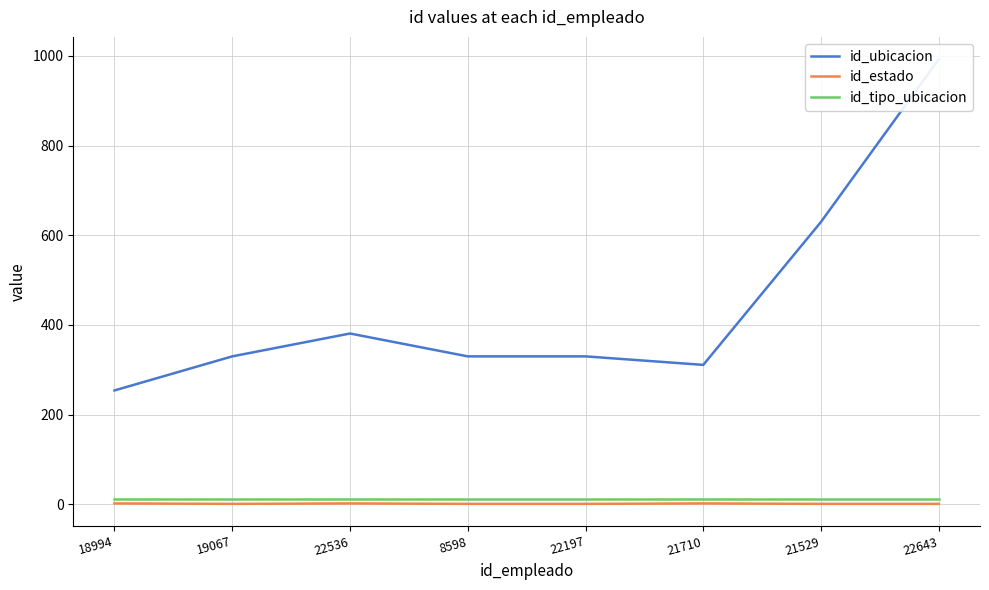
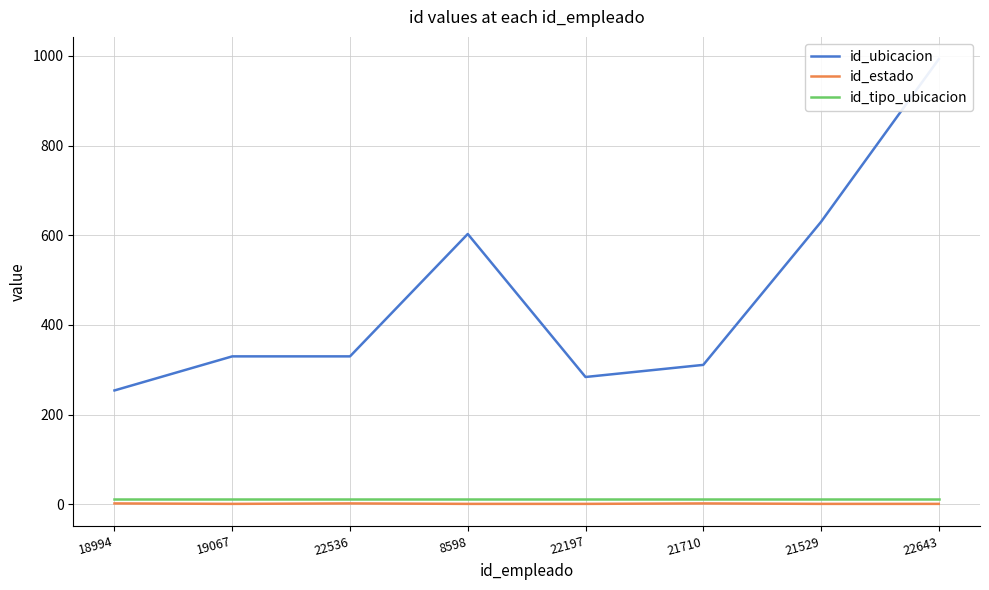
  {
    "id_ubicacion": {
      "18994": 250,
      "19067": 330,
-     "22536": 380,
-     "8598": 330,
-     "22197": 330,
+     "22536": 330,
+     "8598": 600,
+     "22197": 280,
      "21710": 310,
      "21529": 630
    },
    "id_estado": {
      "18994": 0,
      "19067": 0,
      "22536": 0,
      "8598": 0,
      "22197": 0,
      "21710": 0,
      "21529": 0,
      "22643": 0
    },
    "id_tipo_ubicacion": {
      "18994": 10,
      "19067": 10,
      "22536": 10,
      "8598": 10,
      "22197": 10,
      "21710": 10,
      "21529": 10,
      "22643": 10
    }
  }
